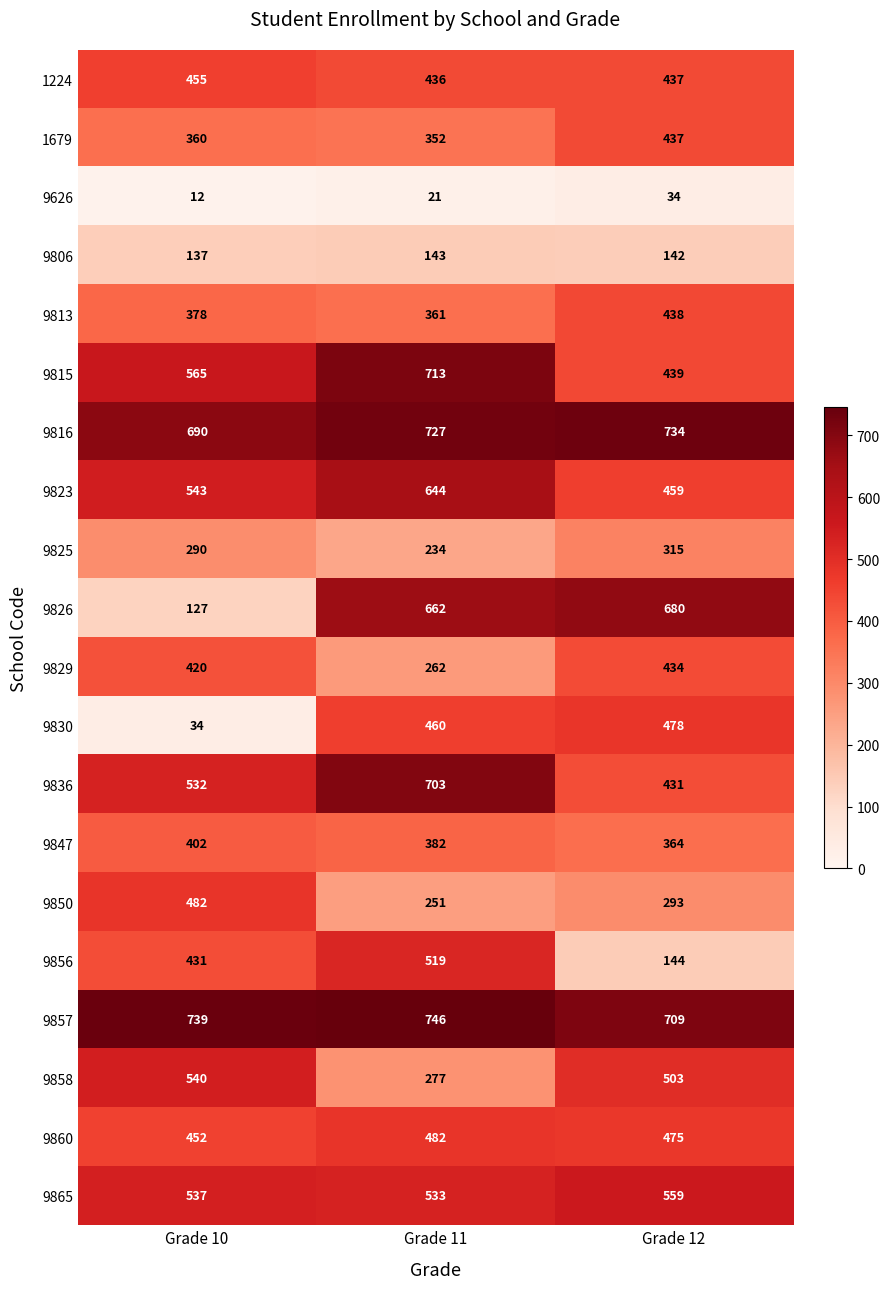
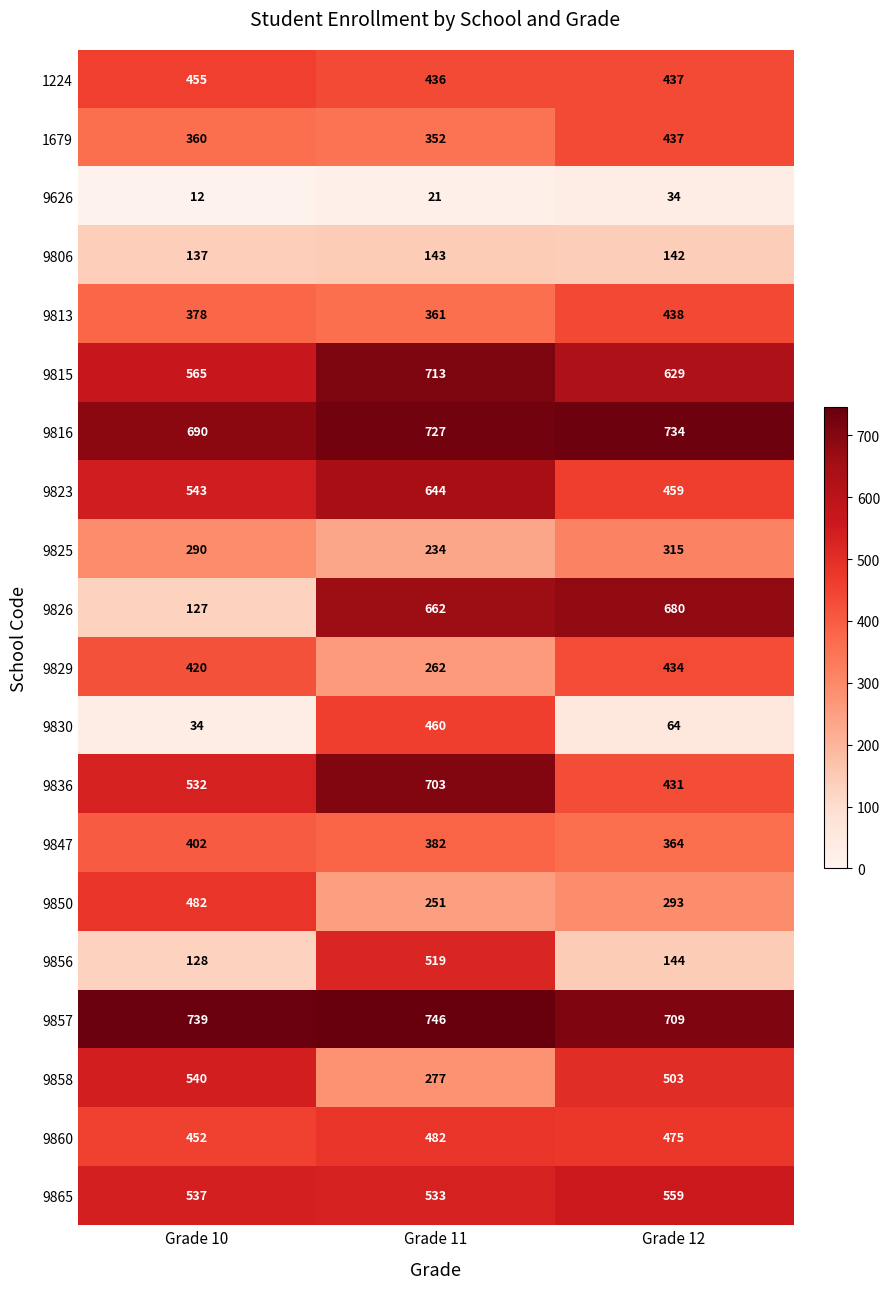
  {
    "1224": {
      "Grade 10": 455,
      "Grade 11": 436,
      "Grade 12": 437
    },
    "1679": {
      "Grade 10": 360,
      "Grade 11": 352,
      "Grade 12": 437
    },
    "9626": {
      "Grade 10": 12,
      "Grade 11": 21,
      "Grade 12": 34
    },
    "9806": {
      "Grade 10": 137,
      "Grade 11": 143,
      "Grade 12": 142
    },
    "9813": {
      "Grade 10": 378,
      "Grade 11": 361,
      "Grade 12": 438
    },
    "9815": {
      "Grade 10": 565,
      "Grade 11": 713,
-     "Grade 12": 439
+     "Grade 12": 629
    },
    "9816": {
      "Grade 10": 690,
      "Grade 11": 727,
      "Grade 12": 734
    },
    "9823": {
      "Grade 10": 543,
      "Grade 11": 644,
      "Grade 12": 459
    },
    "9825": {
      "Grade 10": 290,
      "Grade 11": 234,
      "Grade 12": 315
    },
    "9826": {
      "Grade 10": 127,
      "Grade 11": 662,
      "Grade 12": 680
    },
    "9829": {
      "Grade 10": 420,
      "Grade 11": 262,
      "Grade 12": 434
    },
    "9830": {
      "Grade 10": 34,
      "Grade 11": 460,
-     "Grade 12": 478
+     "Grade 12": 64
    },
    "9836": {
      "Grade 10": 532,
      "Grade 11": 703,
      "Grade 12": 431
    },
    "9847": {
      "Grade 10": 402,
      "Grade 11": 382,
      "Grade 12": 364
    },
    "9850": {
      "Grade 10": 482,
      "Grade 11": 251,
      "Grade 12": 293
    },
    "9856": {
-     "Grade 10": 431,
+     "Grade 10": 128,
      "Grade 11": 519,
      "Grade 12": 144
    },
    "9857": {
      "Grade 10": 739,
      "Grade 11": 746,
      "Grade 12": 709
    },
    "9858": {
      "Grade 10": 540,
      "Grade 11": 277,
      "Grade 12": 503
    },
    "9860": {
      "Grade 10": 452,
      "Grade 11": 482,
      "Grade 12": 475
    },
    "9865": {
      "Grade 10": 537,
      "Grade 11": 533,
      "Grade 12": 559
    }
  }
